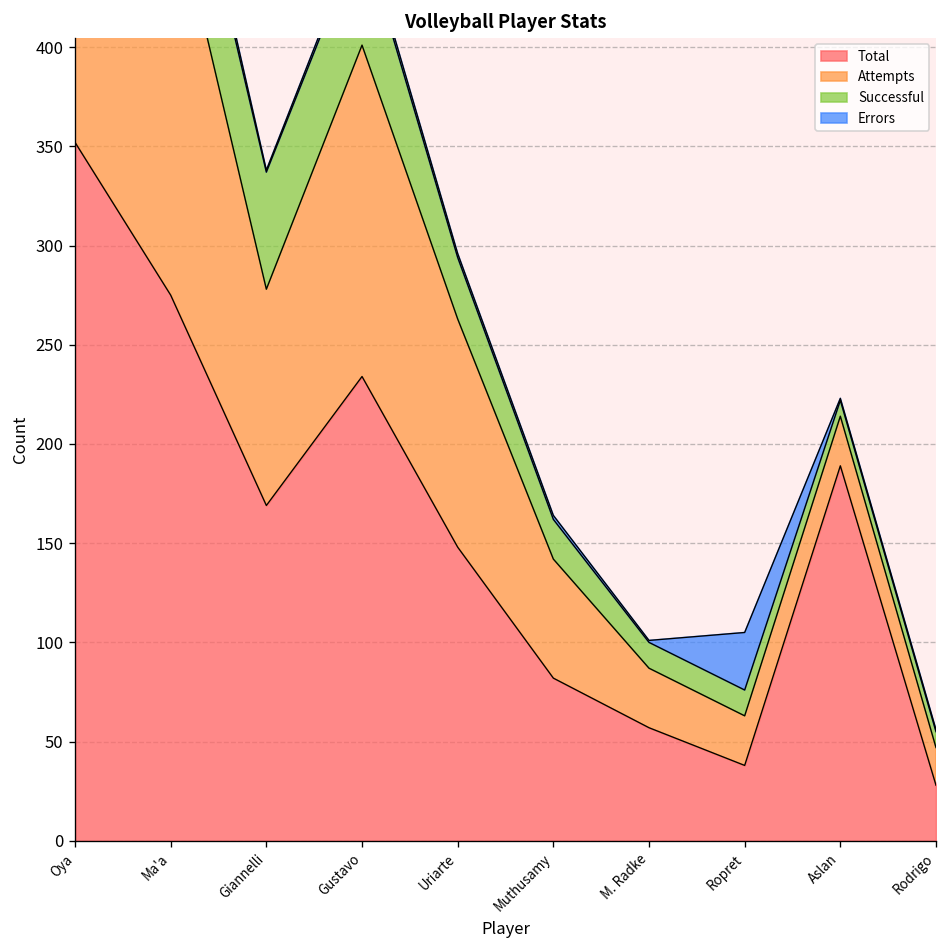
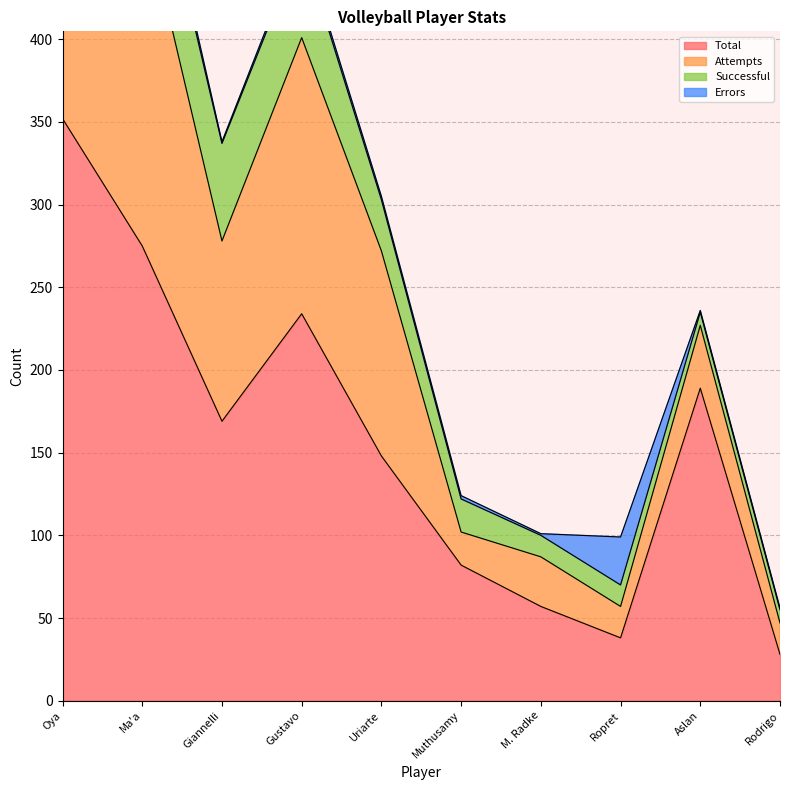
  {
    "Total": {
      "Oya": 352,
      "Ma'a": 275,
      "Giannelli": 169,
      "Gustavo": 234,
      "Uriarte": 148,
      "Muthusamy": 82,
      "M. Radke": 57,
      "Ropret": 38,
      "Aslan": 189,
      "Rodrigo": 28
    },
    "Attempts": {
      "Giannelli": 109,
      "Gustavo": 167,
-     "Uriarte": 115,
-     "Muthusamy": 60,
+     "Uriarte": 124,
+     "Muthusamy": 20,
      "M. Radke": 30,
-     "Ropret": 25,
-     "Aslan": 25,
+     "Ropret": 19,
+     "Aslan": 38,
      "Rodrigo": 19
    },
    "Successful": {
      "Uriarte": 31,
      "Muthusamy": 20,
      "Ropret": 13
    },
    "Errors": {
      "Uriarte": 2,
      "Muthusamy": 2,
      "Ropret": 29
    }
  }
